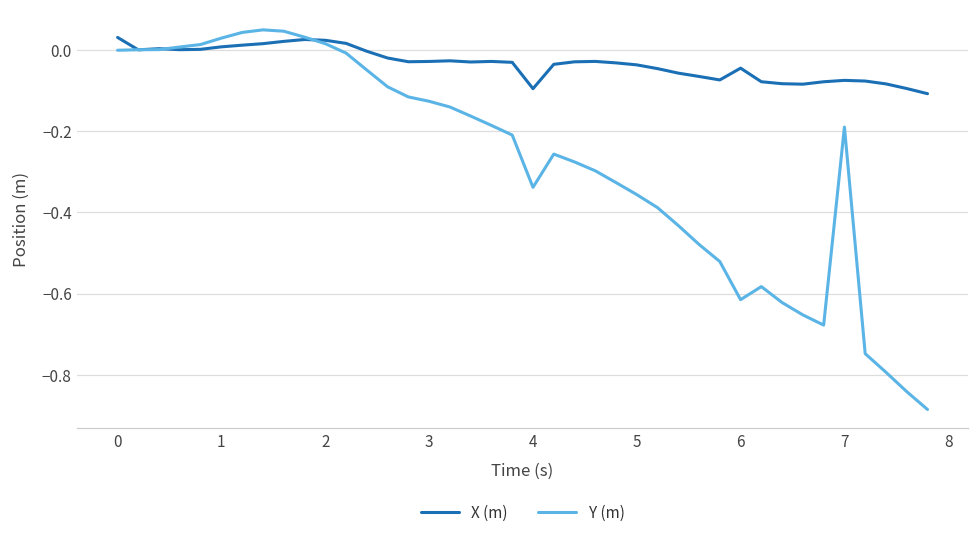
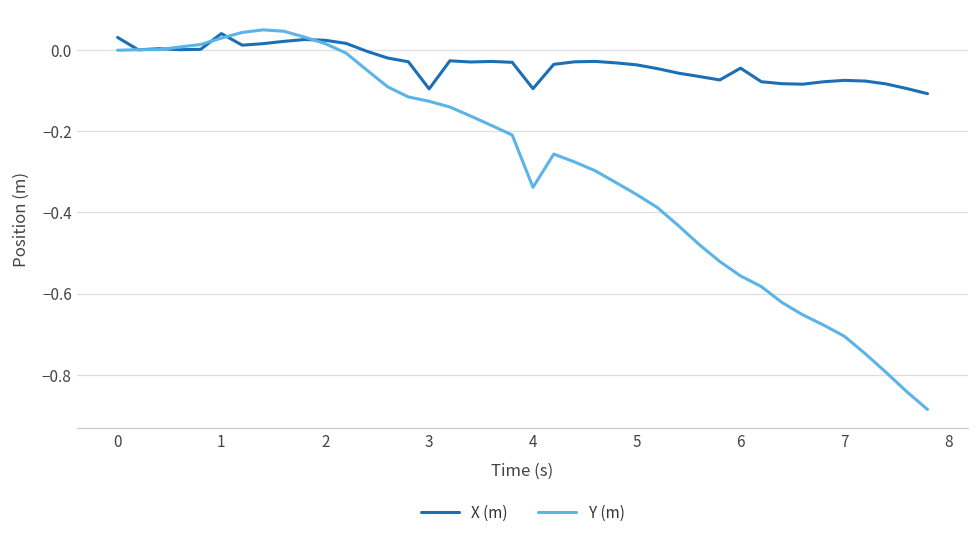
  {
    "X (m)": {
      "0": 0.03,
-     "1": 0.01,
+     "1": 0.04,
      "2": 0.02,
-     "3": -0.03,
+     "3": -0.10,
      "4": -0.10,
      "5": -0.04,
      "6": -0.04,
      "7": -0.07
    },
    "Y (m)": {
      "0": 0.00,
      "1": 0.03,
      "2": 0.02,
      "3": -0.13,
      "4": -0.34,
      "5": -0.36,
-     "6": -0.61,
-     "7": -0.19
+     "6": -0.56,
+     "7": -0.70
    }
  }
